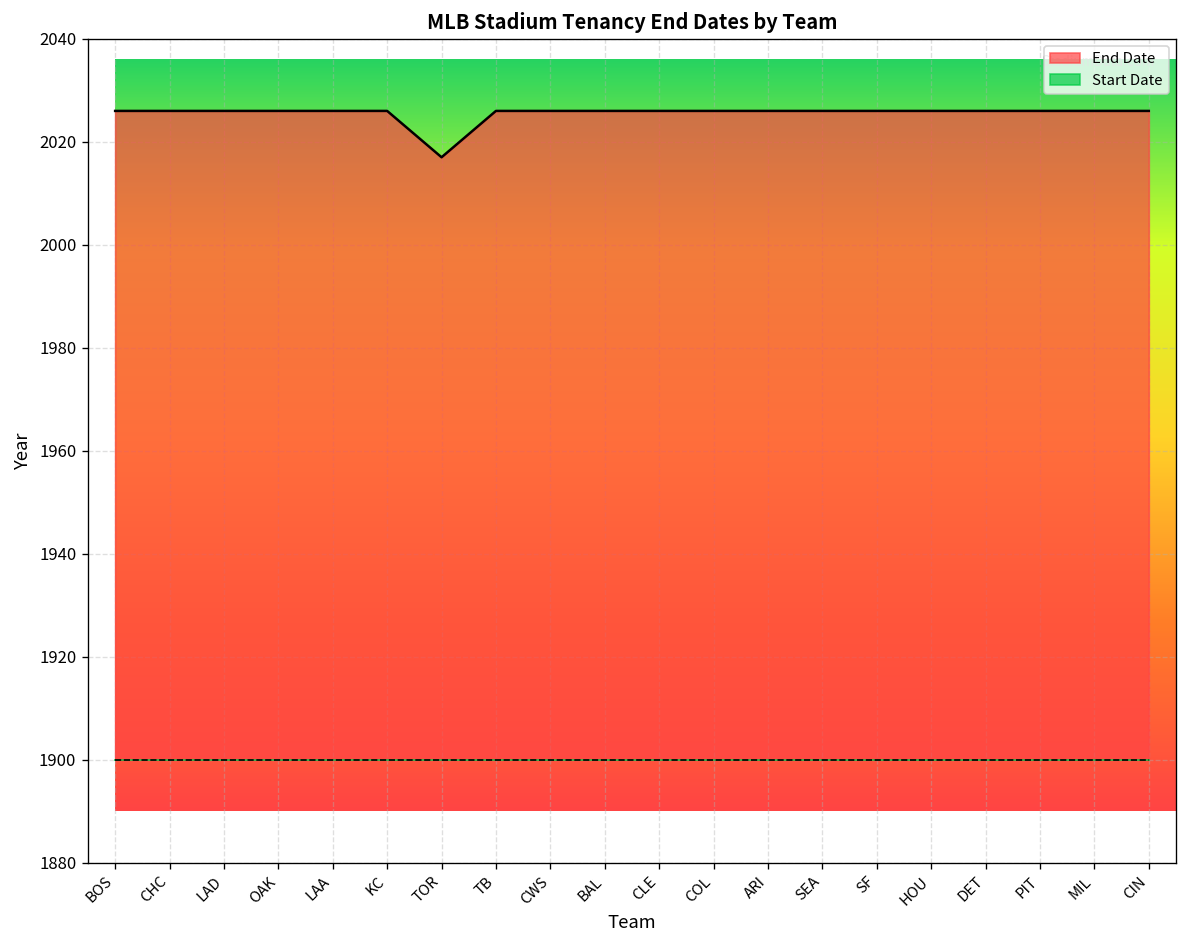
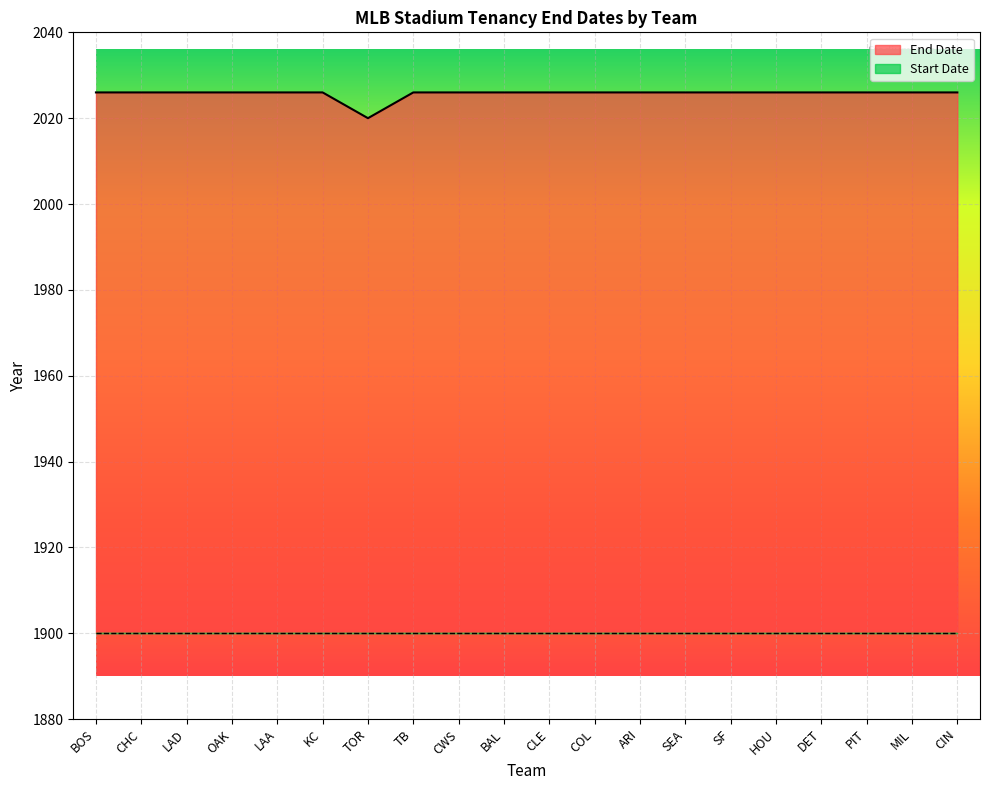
  {
    "End Date": {
      "BOS": 2026,
      "CHC": 2026,
      "LAD": 2026,
      "OAK": 2026,
      "LAA": 2026,
      "KC": 2026,
-     "TOR": 2017,
+     "TOR": 2020,
      "TB": 2026,
      "CWS": 2026,
      "BAL": 2026,
      "CLE": 2026,
      "COL": 2026,
      "ARI": 2026,
      "SEA": 2026,
      "SF": 2026,
      "HOU": 2026,
      "DET": 2026,
      "PIT": 2026,
      "MIL": 2026,
      "CIN": 2026
    },
    "Start Date": {
      "BOS": 1900,
      "CHC": 1900,
      "LAD": 1900,
      "OAK": 1900,
      "LAA": 1900,
      "KC": 1900,
      "TOR": 1900,
      "TB": 1900,
      "CWS": 1900,
      "BAL": 1900,
      "CLE": 1900,
      "COL": 1900,
      "ARI": 1900,
      "SEA": 1900,
      "SF": 1900,
      "HOU": 1900,
      "DET": 1900,
      "PIT": 1900,
      "MIL": 1900,
      "CIN": 1900
    }
  }
